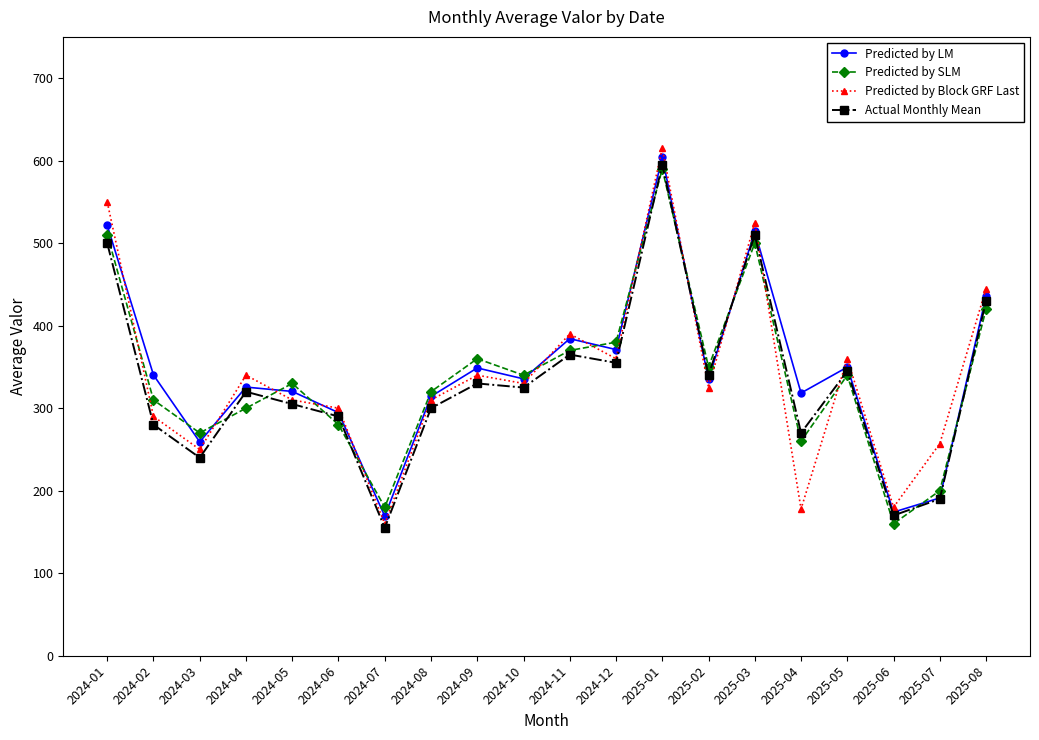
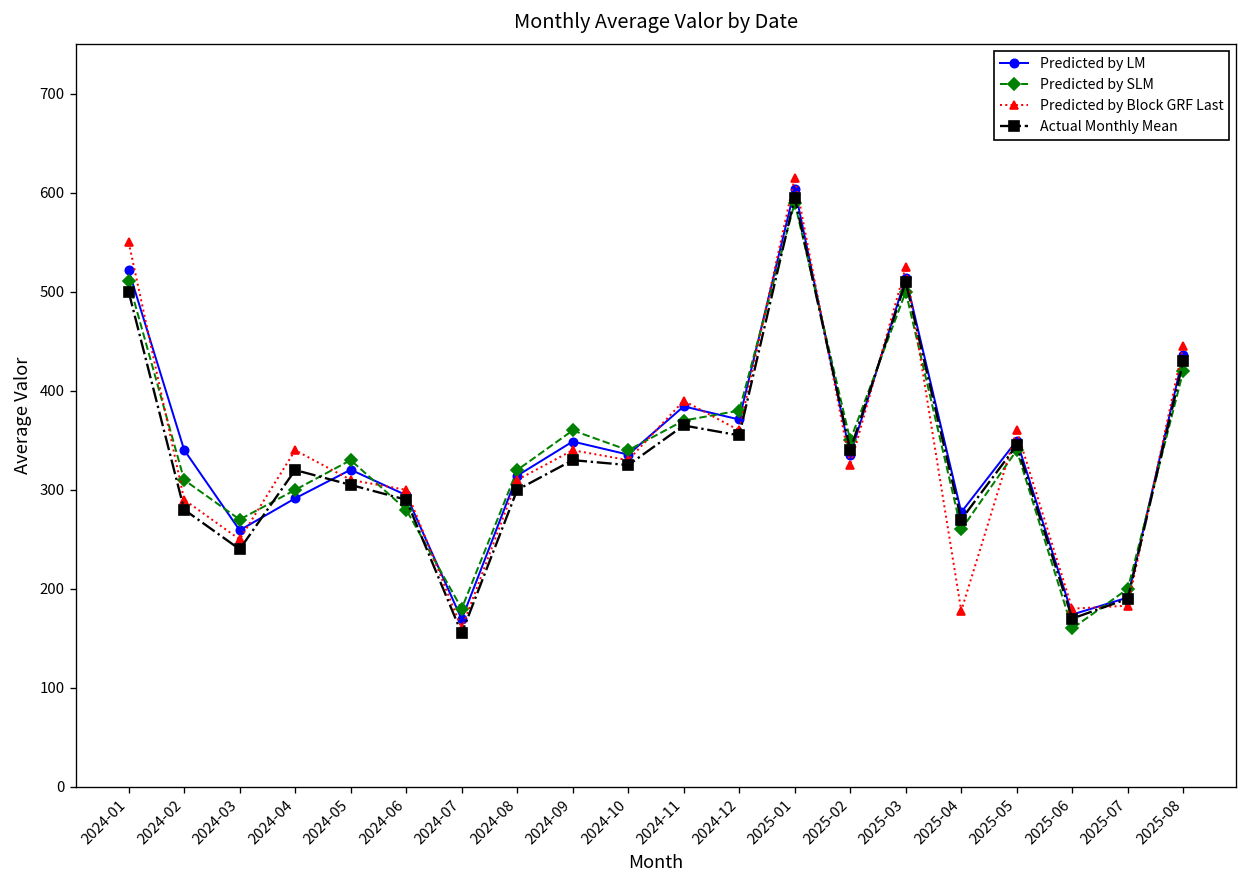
  {
    "Predicted by LM": {
      "2024-01": 520,
      "2024-02": 340,
      "2024-03": 260,
-     "2024-04": 330,
+     "2024-04": 290,
      "2024-05": 320,
      "2024-06": 290,
      "2024-07": 170,
      "2024-08": 310,
      "2024-09": 350,
      "2024-10": 340,
      "2024-11": 380,
      "2024-12": 370,
      "2025-01": 600,
      "2025-02": 340,
      "2025-03": 510,
-     "2025-04": 320,
+     "2025-04": 280,
      "2025-05": 350,
      "2025-06": 170,
      "2025-08": 440
    },
    "Predicted by SLM": {
      "2024-01": 510,
      "2024-02": 310,
      "2024-03": 270,
      "2024-04": 300,
      "2024-05": 330,
      "2024-06": 280,
      "2024-07": 180,
      "2024-08": 320,
      "2024-09": 360,
      "2024-10": 340,
      "2024-11": 370,
      "2024-12": 380,
      "2025-01": 590,
      "2025-02": 350,
      "2025-03": 500,
      "2025-04": 260,
      "2025-05": 340,
      "2025-06": 160,
      "2025-07": 200,
      "2025-08": 420
    },
    "Predicted by Block GRF Last": {
      "2024-01": 550,
      "2024-02": 290,
      "2024-03": 250,
      "2024-04": 340,
      "2024-05": 310,
      "2024-06": 300,
      "2024-07": 160,
      "2024-08": 310,
      "2024-09": 340,
      "2024-10": 330,
      "2024-11": 390,
      "2024-12": 360,
      "2025-01": 620,
      "2025-02": 330,
      "2025-03": 530,
      "2025-04": 180,
      "2025-05": 360,
      "2025-06": 180,
-     "2025-07": 260,
+     "2025-07": 180,
      "2025-08": 450
    },
    "Actual Monthly Mean": {
      "2024-01": 500,
      "2024-02": 280,
      "2024-03": 240,
      "2024-04": 320,
      "2024-05": 310,
      "2024-06": 290,
      "2024-07": 160,
      "2024-08": 300,
      "2024-09": 330,
      "2024-10": 330,
      "2024-11": 370,
      "2024-12": 360,
      "2025-01": 600,
      "2025-02": 340,
      "2025-03": 510,
      "2025-04": 270,
      "2025-05": 350,
      "2025-06": 170,
      "2025-08": 430
    }
  }
